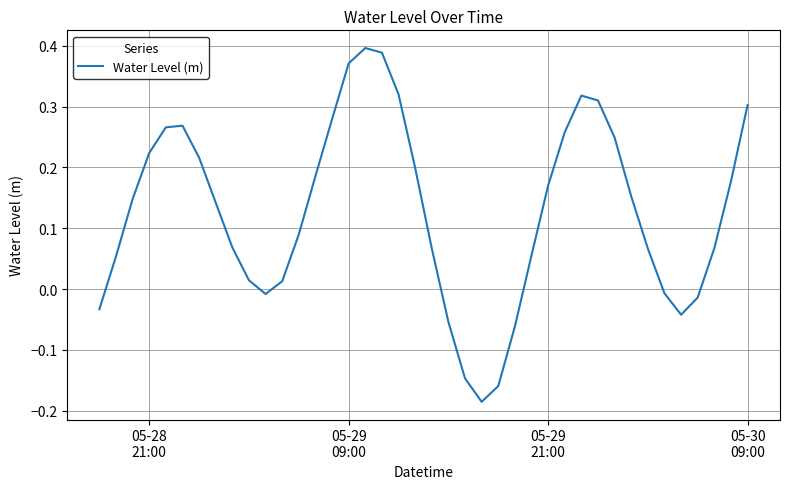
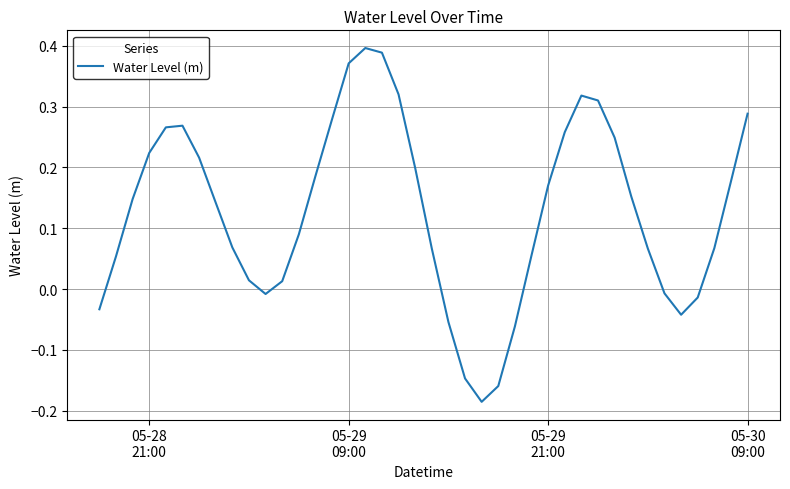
  {
    "05-28 21:00": 0.22,
    "05-29 09:00": 0.37,
    "05-29 21:00": 0.17,
-   "05-30 09:00": 0.30
+   "05-30 09:00": 0.29
  }
